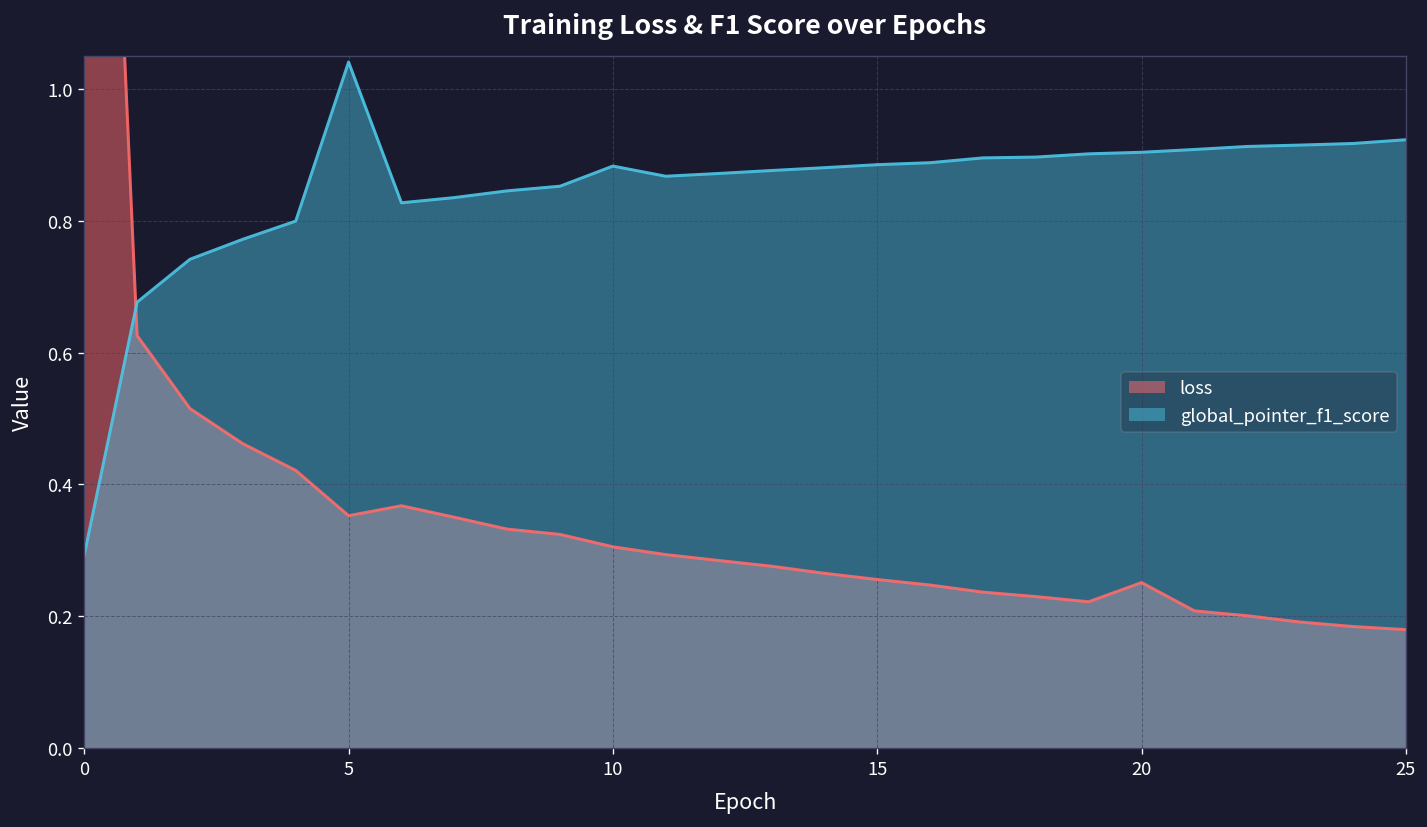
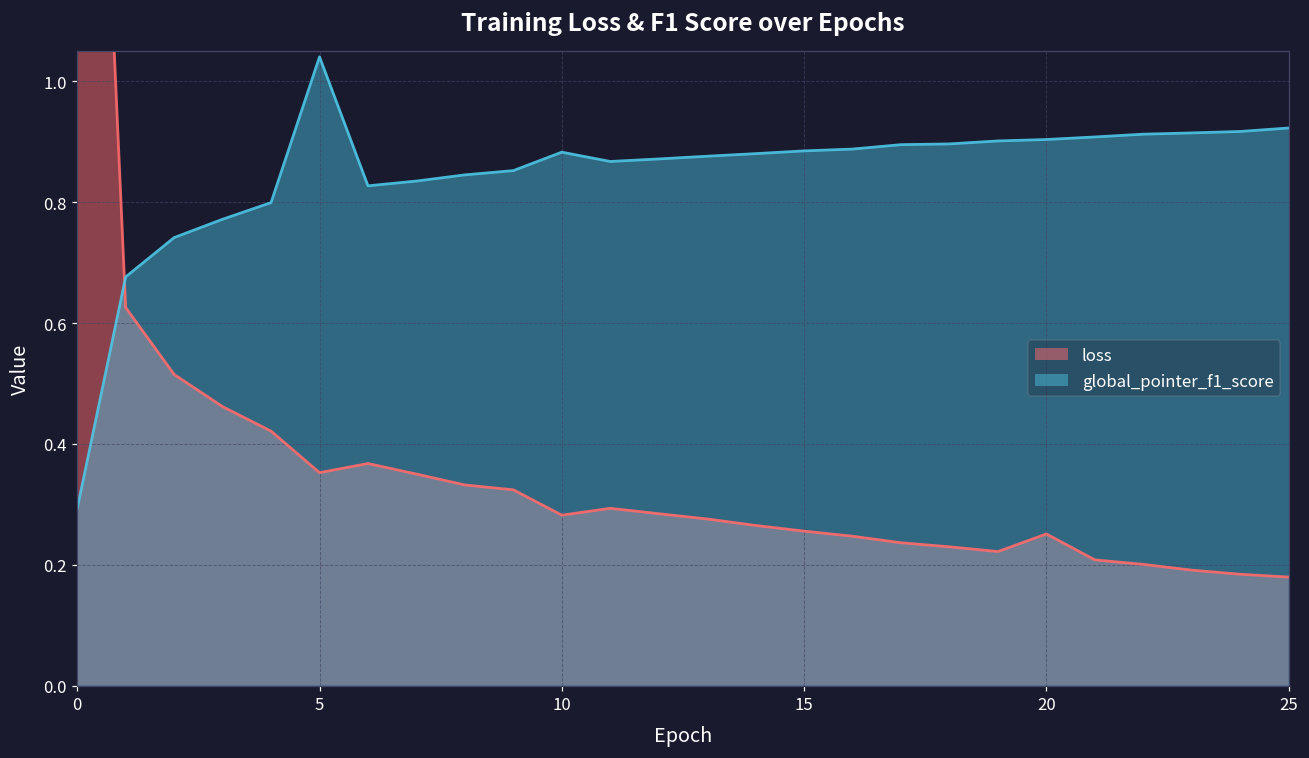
  {
    "loss": {
      "5": 0.35,
-     "10": 0.31,
+     "10": 0.28,
      "15": 0.26,
      "20": 0.25,
      "25": 0.18
    },
    "global_pointer_f1_score": {
      "0": 0.29,
      "5": 1.04,
      "10": 0.88,
      "15": 0.89,
      "20": 0.90,
      "25": 0.92
    }
  }
